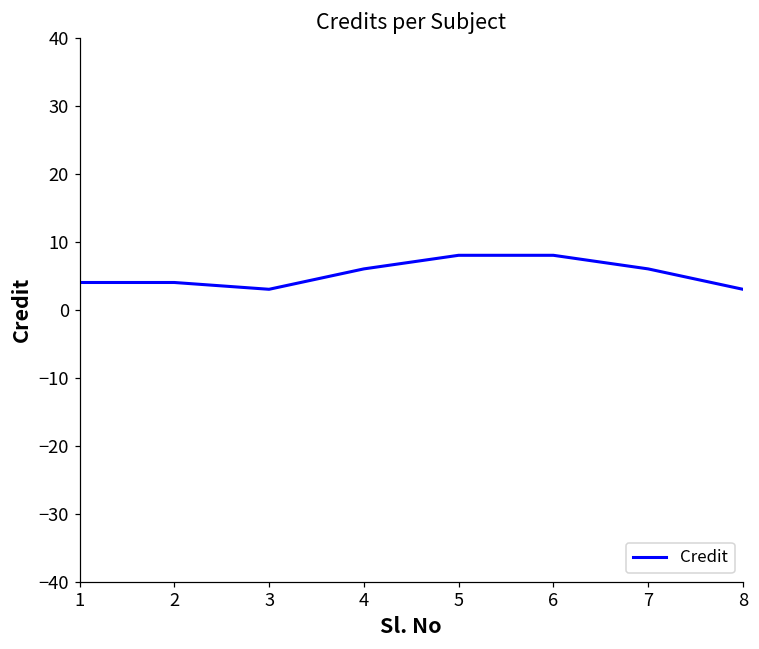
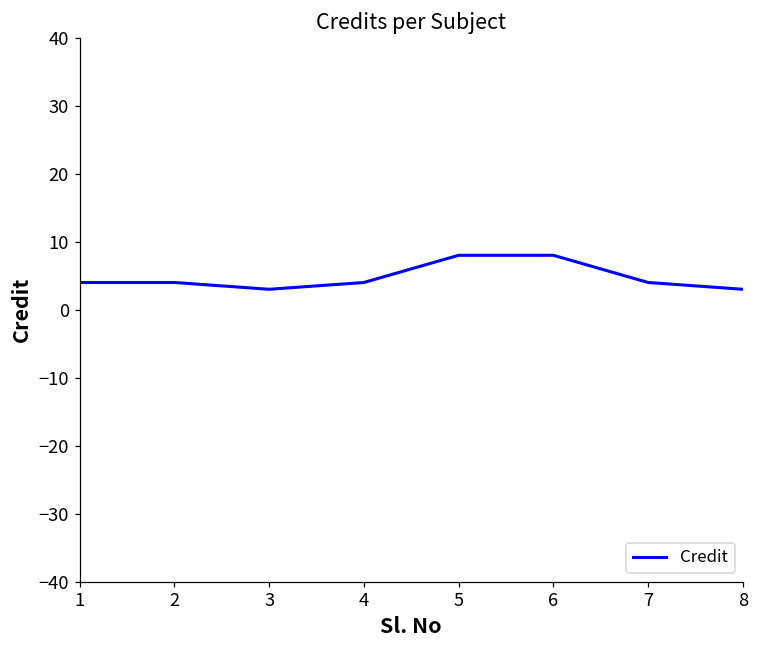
  {
    "1": 4,
    "2": 4,
    "3": 3,
-   "4": 6,
+   "4": 4,
    "5": 8,
    "6": 8,
-   "7": 6,
+   "7": 4,
    "8": 3
  }
